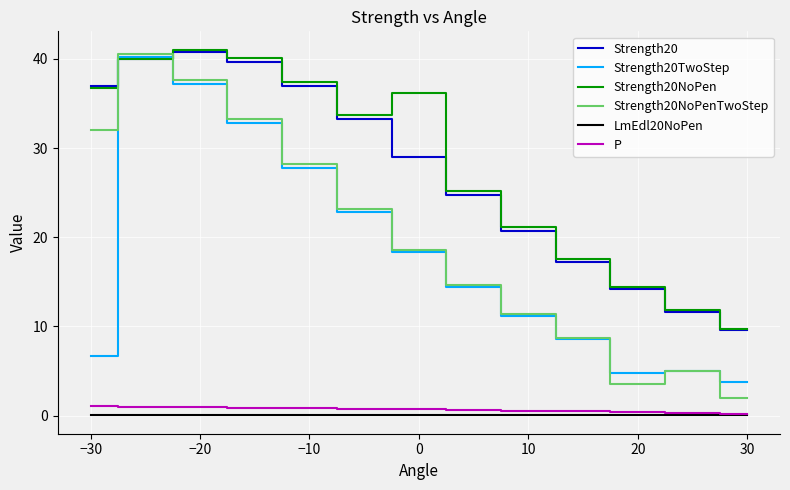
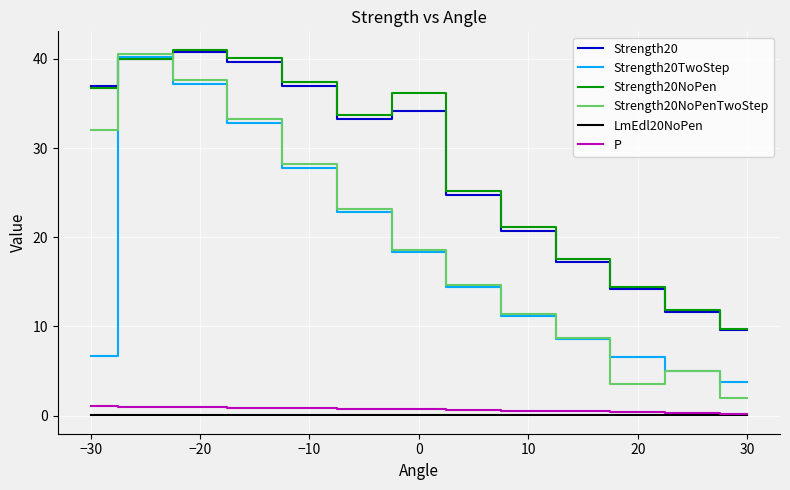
  {
    "Strength20": {
      "−10": 37,
-     "0": 29,
+     "0": 34,
      "10": 21
    },
    "Strength20TwoStep": {
      "−30": 7,
      "−20": 37,
      "−10": 28,
-     "20": 5,
+     "20": 7,
      "30": 4
    },
    "Strength20NoPen": {
      "−10": 37,
      "0": 36,
      "10": 21
    },
    "Strength20NoPenTwoStep": {
      "−30": 32,
      "−20": 38,
      "−10": 28,
      "20": 4,
      "30": 2
    },
    "LmEdl20NoPen": {
      "−30": 0,
      "−20": 0,
      "−10": 0,
      "0": 0,
      "10": 0,
      "20": 0
    },
    "P": {
      "−30": 1,
      "−20": 1,
      "−10": 1,
      "0": 1,
      "10": 1,
      "20": 0
    }
  }
